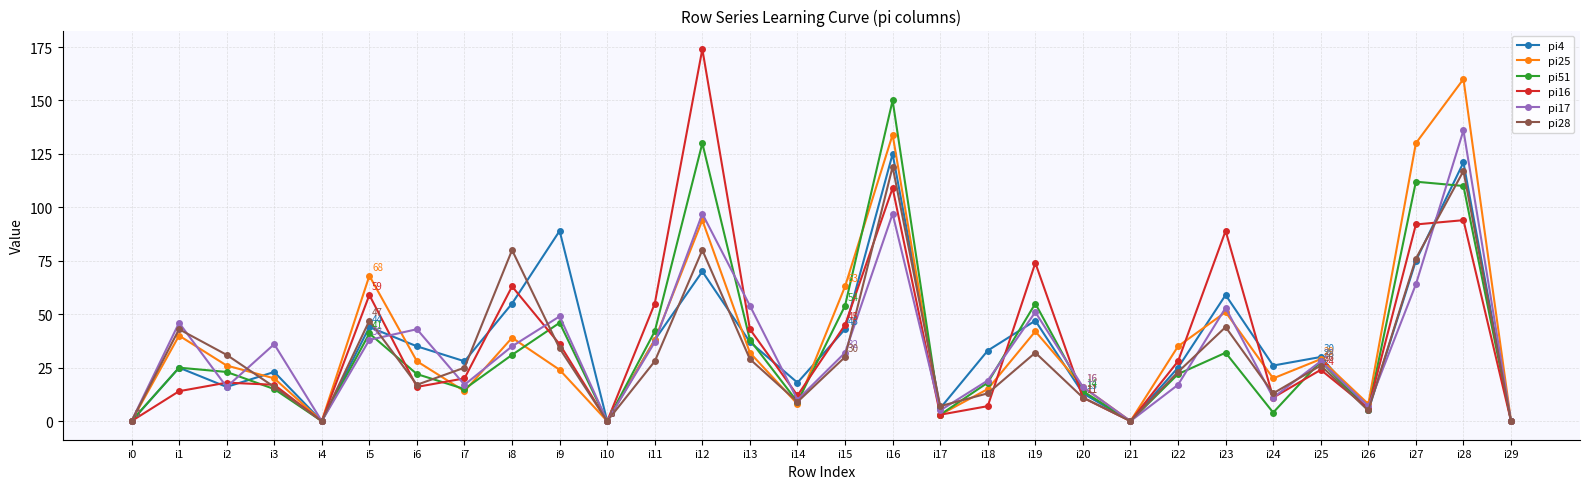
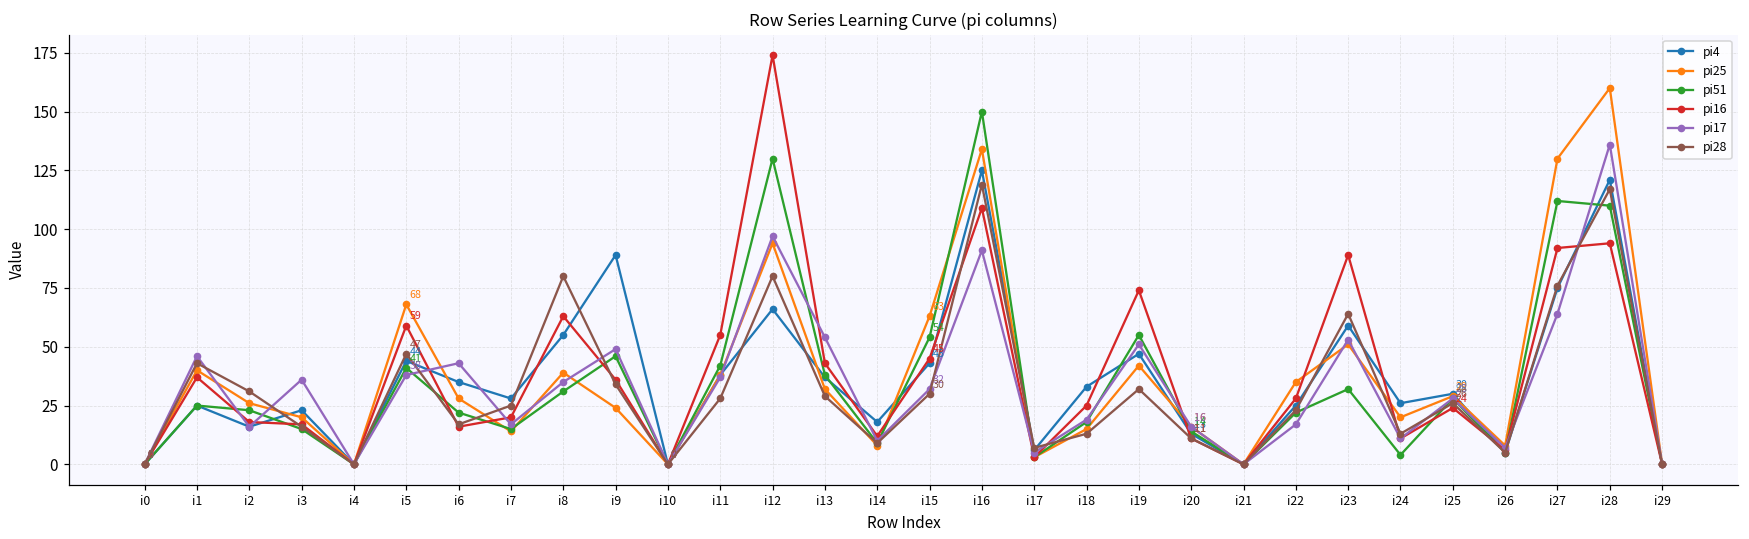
  {
    "pi4": {
      "i3": 23,
      "i6": 35,
      "i7": 28,
      "i8": 55,
      "i9": 89,
-     "i12": 70,
+     "i12": 66,
      "i14": 18,
      "i16": 125,
      "i18": 33,
      "i19": 47,
      "i22": 25,
      "i23": 59,
      "i24": 26,
      "i28": 121
    },
    "pi25": {
      "i5": 68,
      "i15": 63
    },
    "pi51": {
      "i15": 54
    },
    "pi16": {
-     "i1": 14,
+     "i1": 37,
      "i2": 18,
      "i7": 20,
      "i8": 63,
      "i9": 36,
      "i11": 55,
      "i12": 174,
      "i13": 43,
      "i14": 12,
      "i16": 109,
-     "i18": 7,
+     "i18": 25,
      "i19": 74,
      "i22": 28,
      "i23": 89,
      "i27": 92,
      "i28": 94
    },
    "pi17": {
      "i1": 46,
      "i3": 36,
      "i6": 43,
      "i7": 17,
      "i8": 35,
      "i9": 49,
      "i12": 97,
      "i13": 54,
-     "i16": 97,
+     "i16": 91,
      "i19": 51,
      "i22": 17,
      "i23": 53,
      "i27": 64,
      "i28": 136
    },
    "pi28": {
      "i1": 43,
      "i2": 31,
      "i7": 25,
      "i8": 80,
      "i9": 34,
      "i11": 28,
      "i12": 80,
      "i13": 29,
      "i16": 119,
      "i18": 13,
      "i19": 32,
-     "i23": 44,
+     "i23": 64,
      "i24": 13,
      "i28": 117
    }
  }
